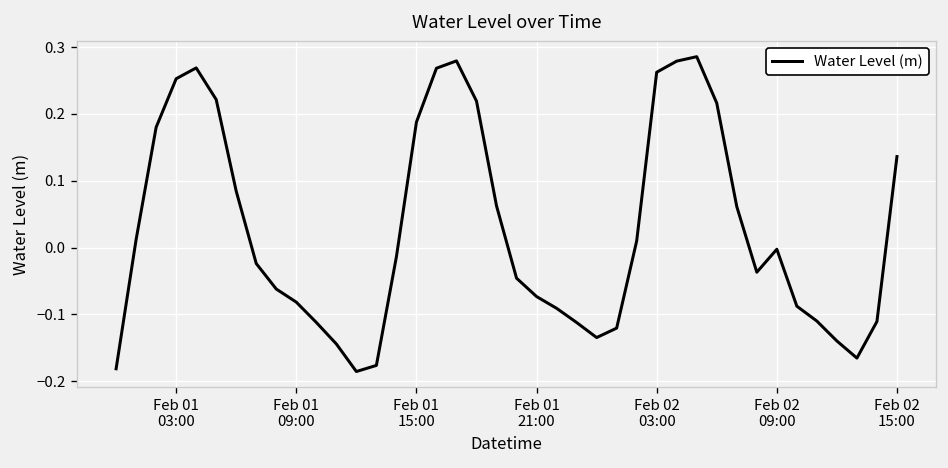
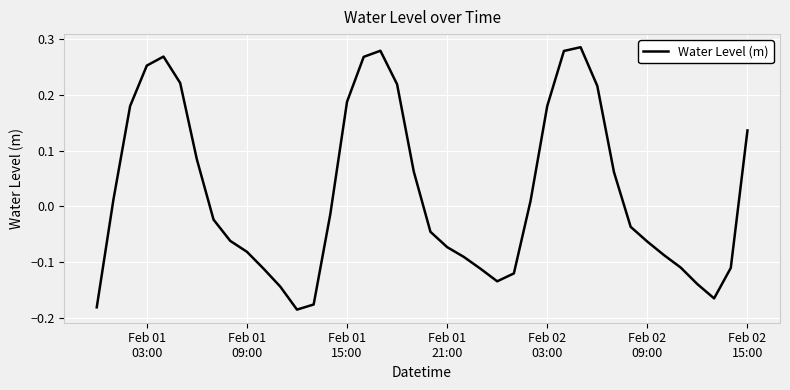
  {
    "Feb 01 03:00": 0.25,
    "Feb 01 09:00": -0.08,
    "Feb 01 15:00": 0.19,
    "Feb 01 21:00": -0.07,
-   "Feb 02 03:00": 0.26,
-   "Feb 02 09:00": 0.00,
+   "Feb 02 03:00": 0.18,
+   "Feb 02 09:00": -0.06,
    "Feb 02 15:00": 0.14
  }
